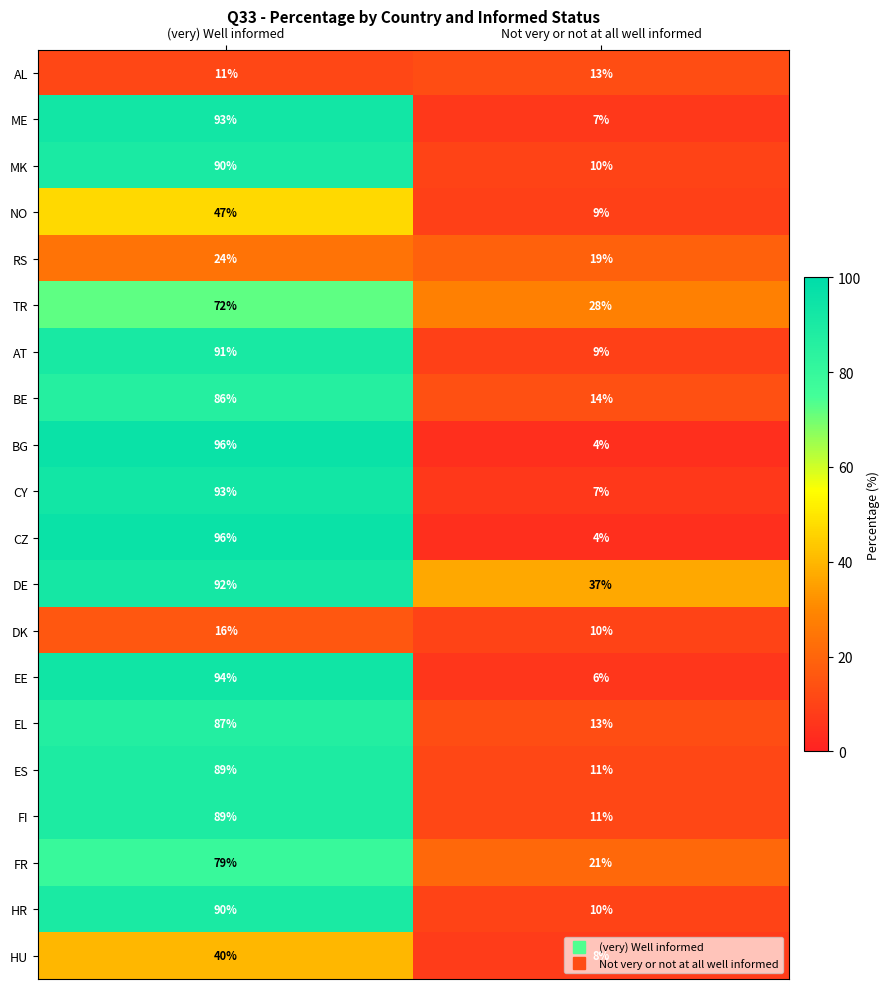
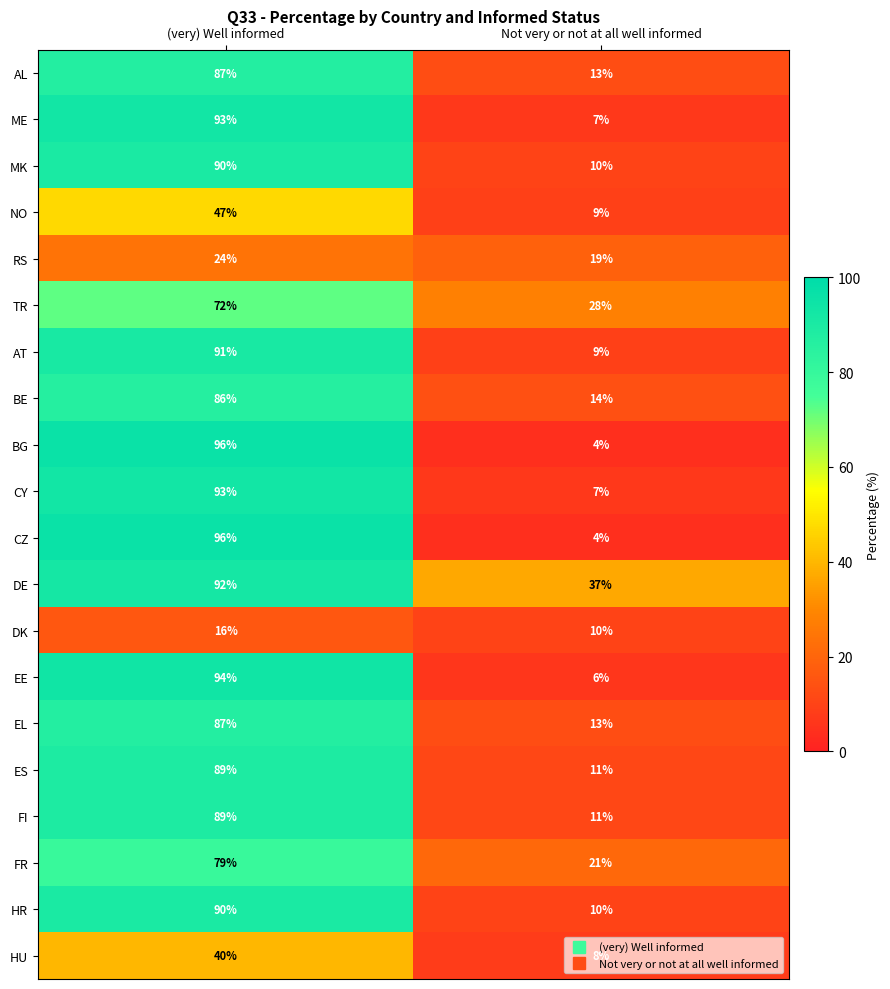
  {
    "AL": {
-     "(very) Well informed": "11%",
+     "(very) Well informed": "87%",
      "Not very or not at all well informed": "13%"
    },
    "ME": {
      "(very) Well informed": "93%",
      "Not very or not at all well informed": "7%"
    },
    "MK": {
      "(very) Well informed": "90%",
      "Not very or not at all well informed": "10%"
    },
    "NO": {
      "(very) Well informed": "47%",
      "Not very or not at all well informed": "9%"
    },
    "RS": {
      "(very) Well informed": "24%",
      "Not very or not at all well informed": "19%"
    },
    "TR": {
      "(very) Well informed": "72%",
      "Not very or not at all well informed": "28%"
    },
    "AT": {
      "(very) Well informed": "91%",
      "Not very or not at all well informed": "9%"
    },
    "BE": {
      "(very) Well informed": "86%",
      "Not very or not at all well informed": "14%"
    },
    "BG": {
      "(very) Well informed": "96%",
      "Not very or not at all well informed": "4%"
    },
    "CY": {
      "(very) Well informed": "93%",
      "Not very or not at all well informed": "7%"
    },
    "CZ": {
      "(very) Well informed": "96%",
      "Not very or not at all well informed": "4%"
    },
    "DE": {
      "(very) Well informed": "92%",
      "Not very or not at all well informed": "37%"
    },
    "DK": {
      "(very) Well informed": "16%",
      "Not very or not at all well informed": "10%"
    },
    "EE": {
      "(very) Well informed": "94%",
      "Not very or not at all well informed": "6%"
    },
    "EL": {
      "(very) Well informed": "87%",
      "Not very or not at all well informed": "13%"
    },
    "ES": {
      "(very) Well informed": "89%",
      "Not very or not at all well informed": "11%"
    },
    "FI": {
      "(very) Well informed": "89%",
      "Not very or not at all well informed": "11%"
    },
    "FR": {
      "(very) Well informed": "79%",
      "Not very or not at all well informed": "21%"
    },
    "HR": {
      "(very) Well informed": "90%",
      "Not very or not at all well informed": "10%"
    },
    "HU": {
      "(very) Well informed": "40%"
    }
  }
